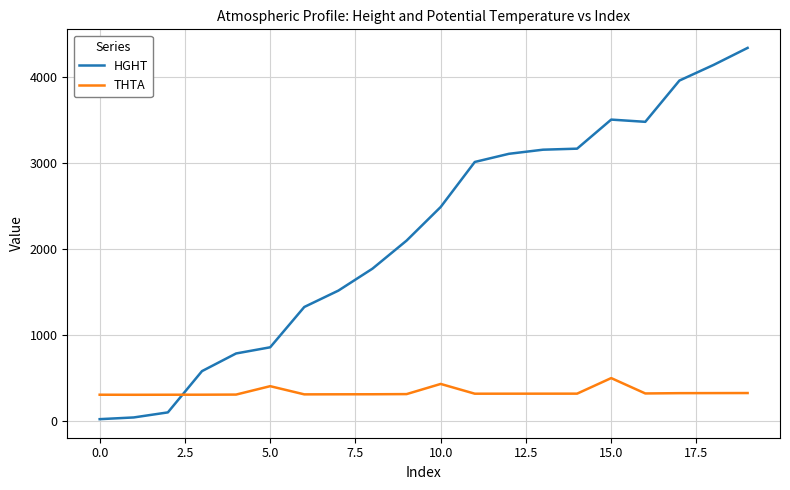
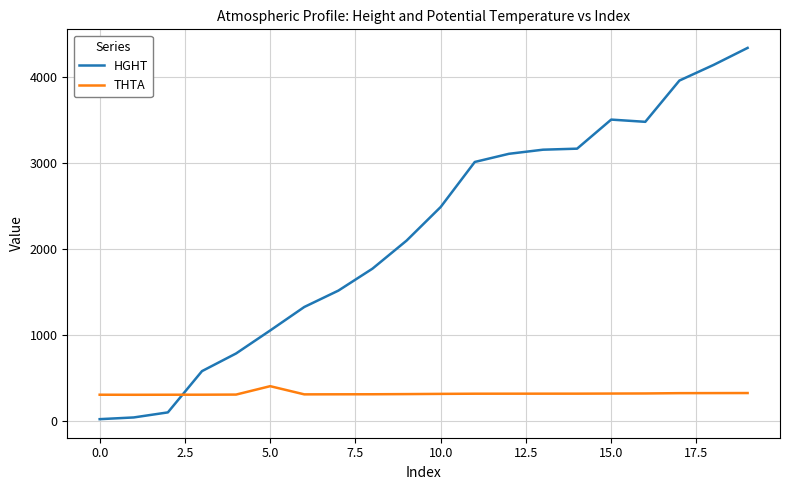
  {
    "HGHT": {
      "0.0": 0,
-     "5.0": 900,
+     "5.0": 1100,
      "10.0": 2500,
      "15.0": 3500
    },
    "THTA": {
      "0.0": 300,
      "5.0": 400,
-     "10.0": 400,
-     "15.0": 500
+     "10.0": 300,
+     "15.0": 300
    }
  }
